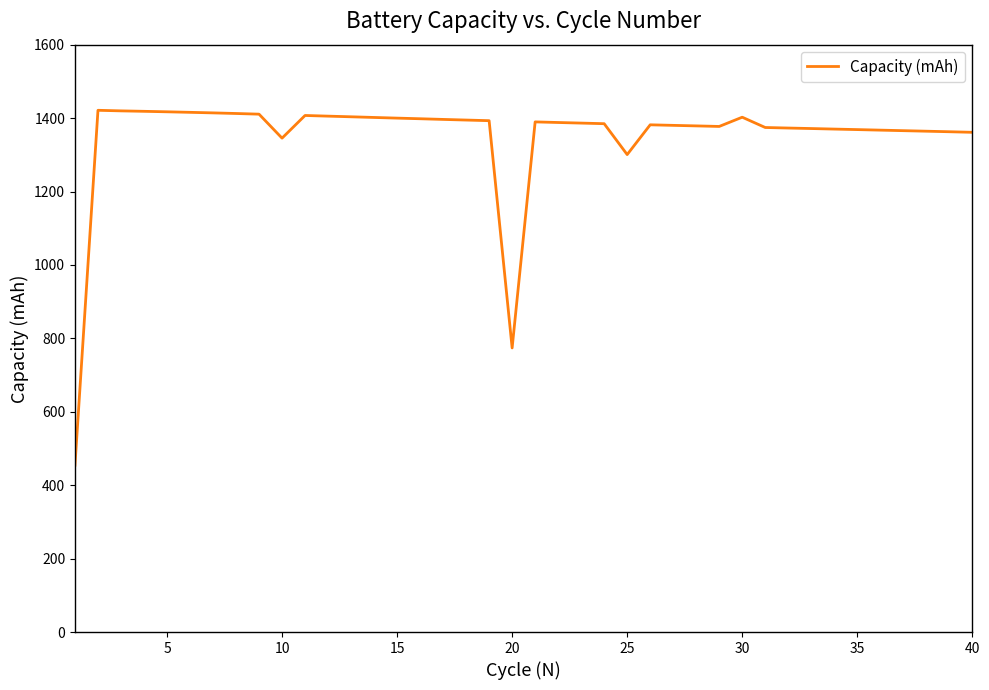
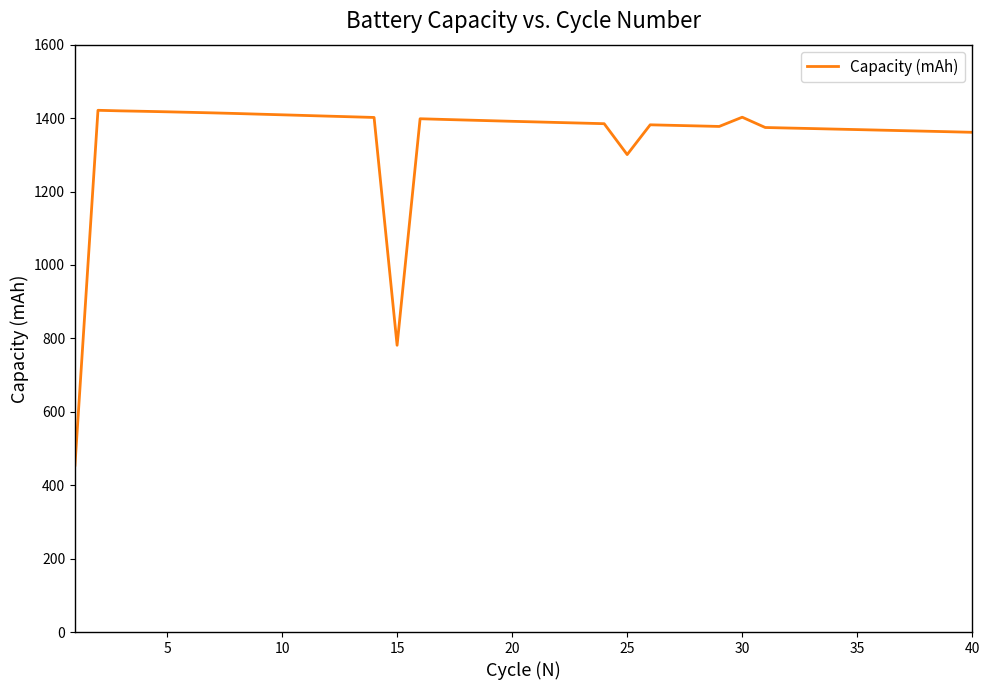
  {
    "5": 1420,
-   "10": 1350,
-   "15": 1400,
-   "20": 770,
+   "10": 1410,
+   "15": 780,
+   "20": 1390,
    "25": 1300,
    "30": 1400,
    "35": 1370,
    "40": 1360
  }
